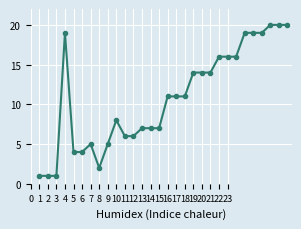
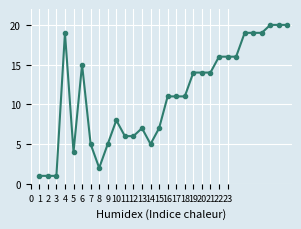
  {
    "1": 1,
    "2": 1,
    "3": 1,
    "4": 19,
    "5": 4,
-   "6": 4,
+   "6": 15,
    "7": 5,
    "8": 2,
    "9": 5,
    "10": 8,
    "11": 6,
-   "14": 7,
+   "14": 5,
    "15": 7,
    "16": 11,
    "17": 11,
    "18": 11,
    "19": 14
  }
